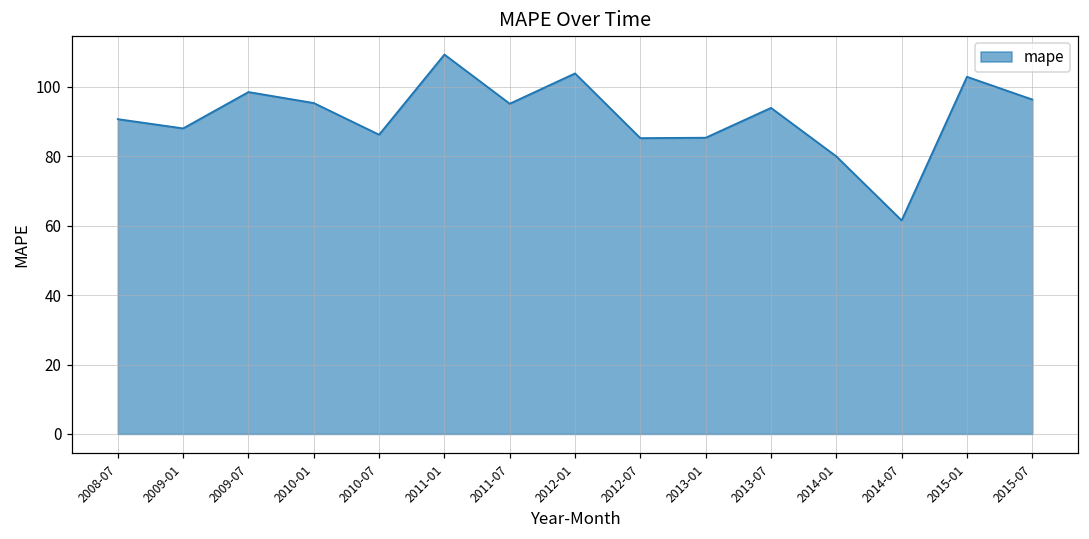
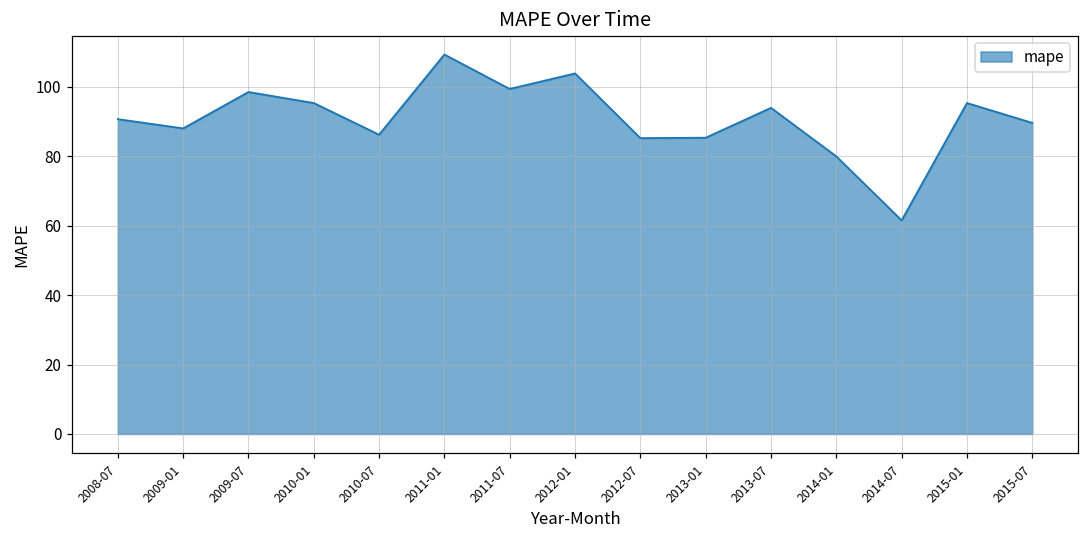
  {
    "2008-07": 91,
    "2009-01": 88,
    "2009-07": 98,
    "2010-01": 95,
    "2010-07": 86,
    "2011-01": 109,
-   "2011-07": 95,
+   "2011-07": 99,
    "2012-01": 104,
    "2012-07": 85,
    "2013-01": 85,
    "2013-07": 94,
    "2014-01": 80,
    "2014-07": 62,
-   "2015-01": 103,
-   "2015-07": 96
+   "2015-01": 95,
+   "2015-07": 90
  }
